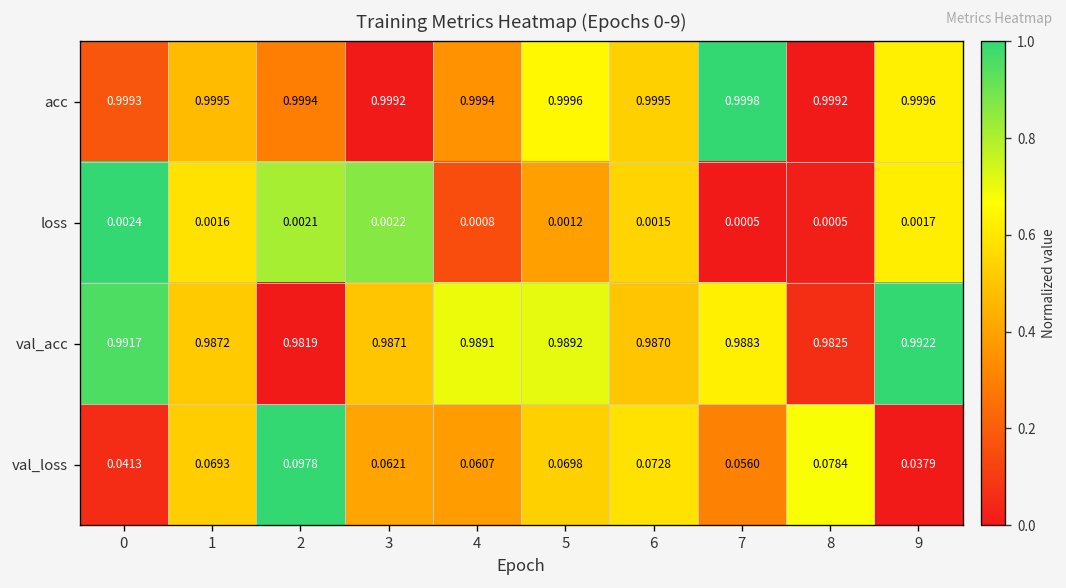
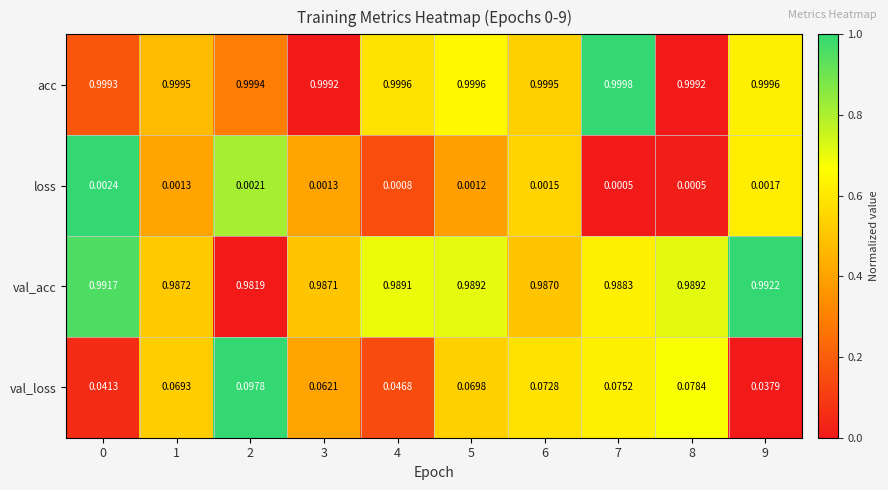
  {
    "acc": {
      "0": 0.9993,
      "1": 0.9995,
      "2": 0.9994,
      "3": 0.9992,
-     "4": 0.9994,
+     "4": 0.9996,
      "5": 0.9996,
      "6": 0.9995,
      "7": 0.9998,
      "8": 0.9992,
      "9": 0.9996
    },
    "loss": {
      "0": 0.0024,
-     "1": 0.0016,
+     "1": 0.0013,
      "2": 0.0021,
-     "3": 0.0022,
+     "3": 0.0013,
      "4": 0.0008,
      "5": 0.0012,
      "6": 0.0015,
      "7": 0.0005,
      "8": 0.0005,
      "9": 0.0017
    },
    "val_acc": {
      "0": 0.9917,
      "1": 0.9872,
      "2": 0.9819,
      "3": 0.9871,
      "4": 0.9891,
      "5": 0.9892,
      "6": 0.9870,
      "7": 0.9883,
-     "8": 0.9825,
+     "8": 0.9892,
      "9": 0.9922
    },
    "val_loss": {
      "0": 0.0413,
      "1": 0.0693,
      "2": 0.0978,
      "3": 0.0621,
-     "4": 0.0607,
+     "4": 0.0468,
      "5": 0.0698,
      "6": 0.0728,
-     "7": 0.0560,
+     "7": 0.0752,
      "8": 0.0784,
      "9": 0.0379
    }
  }
